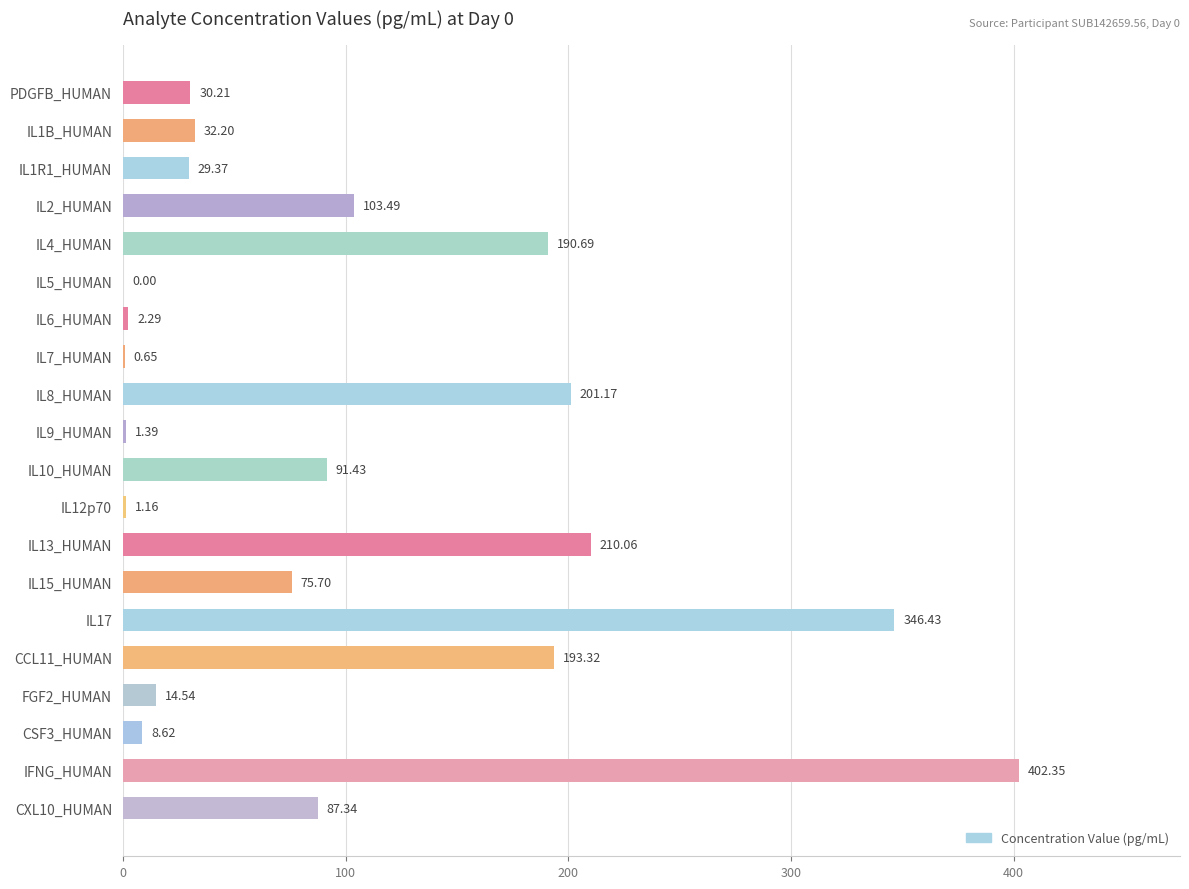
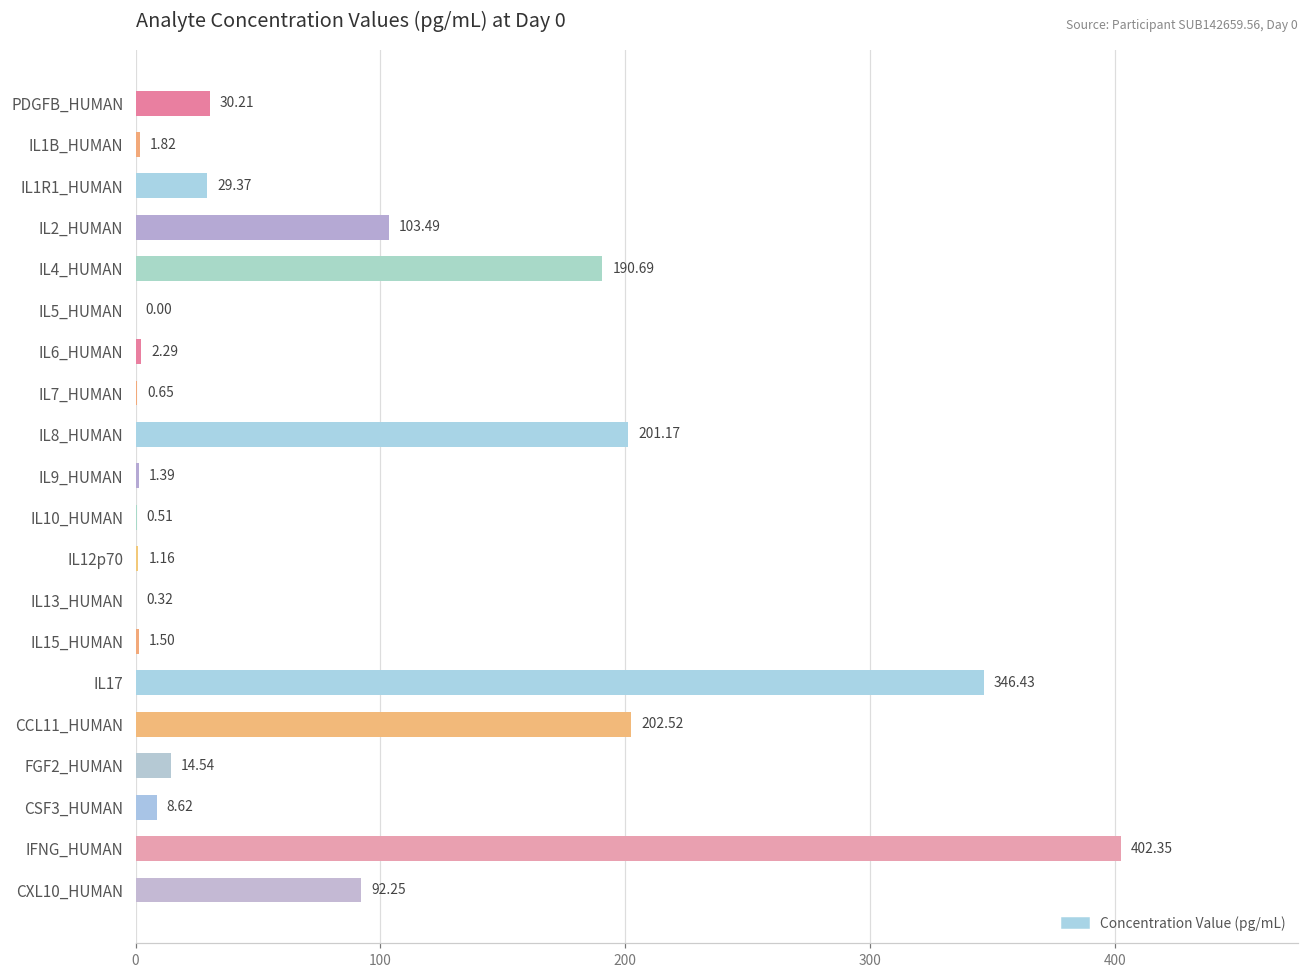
  {
    "PDGFB_HUMAN": 30.21,
-   "IL1B_HUMAN": 32.20,
+   "IL1B_HUMAN": 1.82,
    "IL1R1_HUMAN": 29.37,
    "IL2_HUMAN": 103.49,
    "IL4_HUMAN": 190.69,
    "IL5_HUMAN": 0.00,
    "IL6_HUMAN": 2.29,
    "IL7_HUMAN": 0.65,
    "IL8_HUMAN": 201.17,
    "IL9_HUMAN": 1.39,
-   "IL10_HUMAN": 91.43,
+   "IL10_HUMAN": 0.51,
    "IL12p70": 1.16,
-   "IL13_HUMAN": 210.06,
-   "IL15_HUMAN": 75.70,
+   "IL13_HUMAN": 0.32,
+   "IL15_HUMAN": 1.50,
    "IL17": 346.43,
-   "CCL11_HUMAN": 193.32,
+   "CCL11_HUMAN": 202.52,
    "FGF2_HUMAN": 14.54,
    "CSF3_HUMAN": 8.62,
    "IFNG_HUMAN": 402.35,
-   "CXL10_HUMAN": 87.34
+   "CXL10_HUMAN": 92.25
  }
